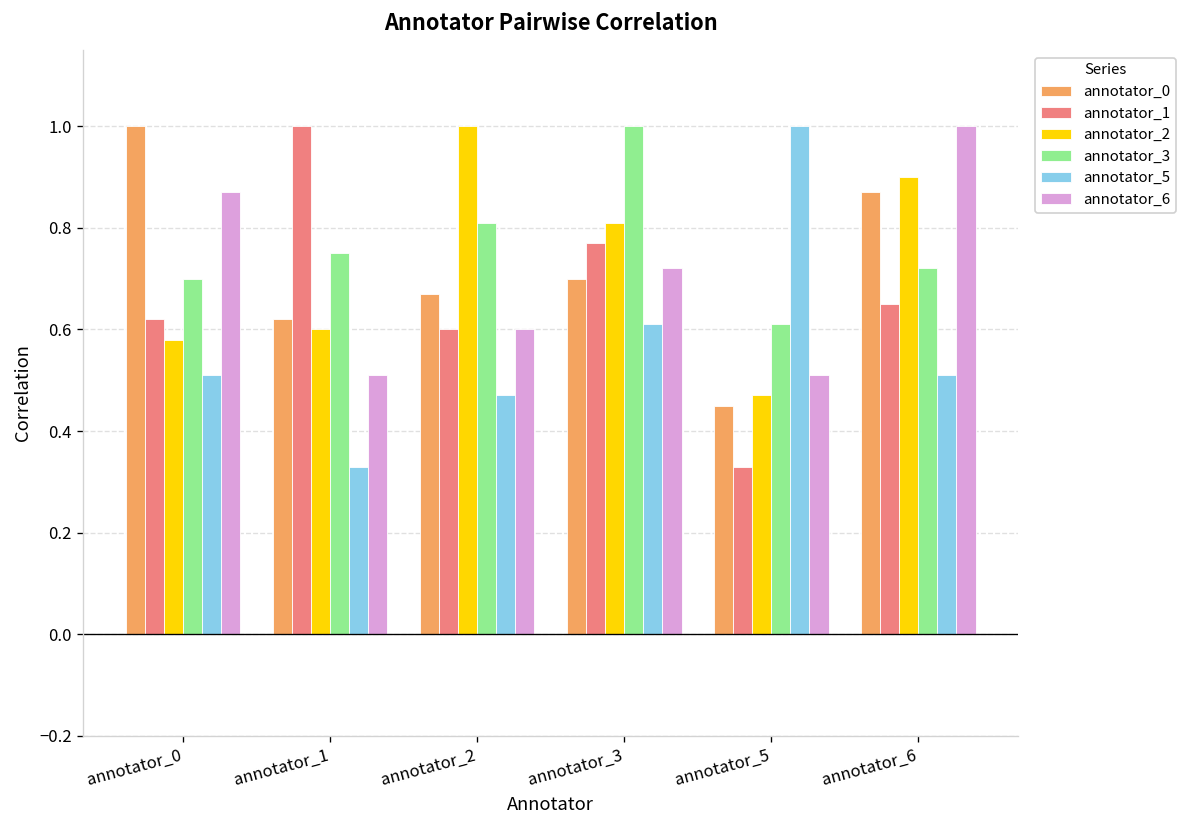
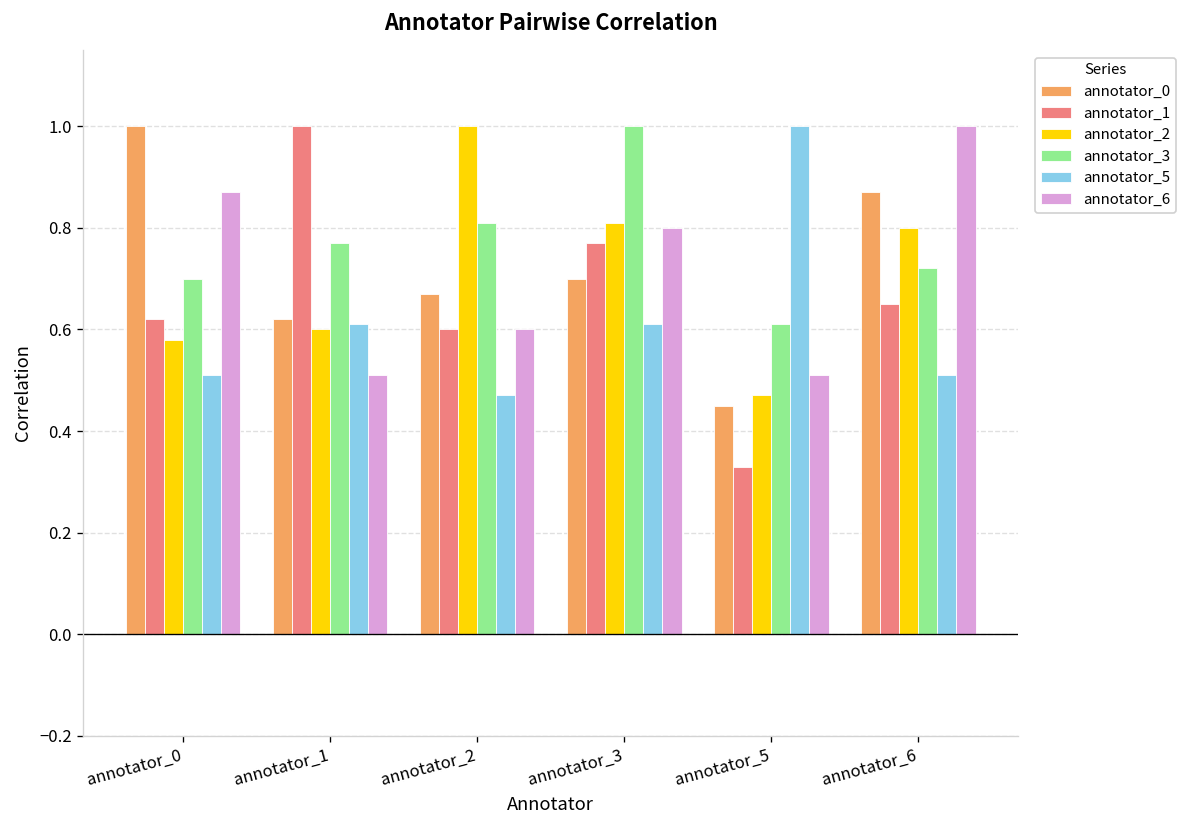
  {
    "annotator_2": {
      "annotator_0": 0.58,
      "annotator_1": 0.6,
      "annotator_2": 1.0,
      "annotator_3": 0.81,
      "annotator_5": 0.47,
-     "annotator_6": 0.9
+     "annotator_6": 0.8
    },
    "annotator_3": {
      "annotator_0": 0.70,
-     "annotator_1": 0.75,
+     "annotator_1": 0.77,
      "annotator_2": 0.81,
      "annotator_3": 1.00,
      "annotator_5": 0.61,
      "annotator_6": 0.72
    },
    "annotator_5": {
      "annotator_0": 0.51,
-     "annotator_1": 0.33,
+     "annotator_1": 0.61,
      "annotator_2": 0.47,
      "annotator_3": 0.61,
      "annotator_5": 1.00,
      "annotator_6": 0.51
    },
    "annotator_6": {
      "annotator_0": 0.87,
      "annotator_1": 0.51,
      "annotator_2": 0.60,
-     "annotator_3": 0.72,
+     "annotator_3": 0.80,
      "annotator_5": 0.51,
      "annotator_6": 1.00
    }
  }
